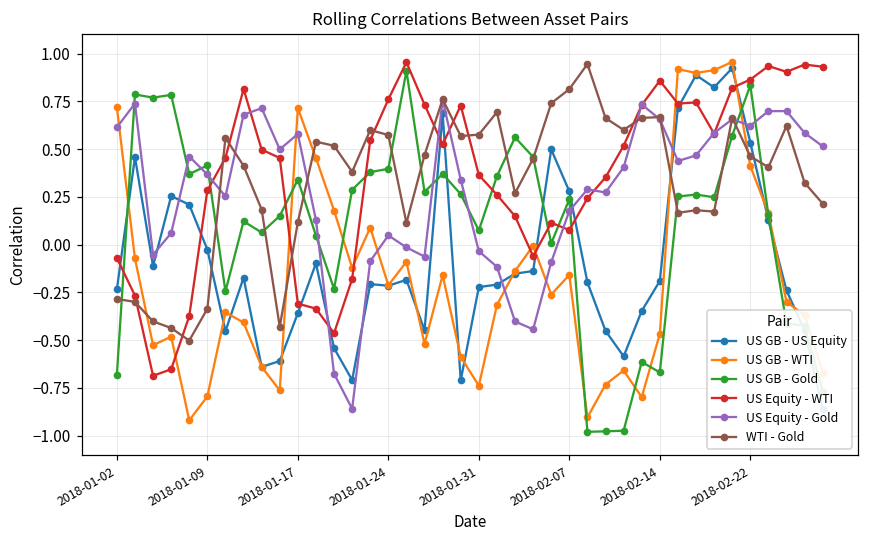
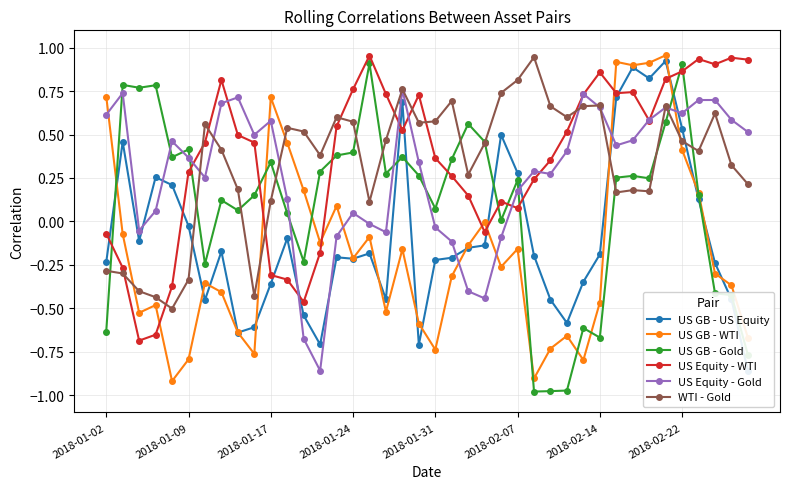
  {
    "US GB - US Equity": {
      "2018-01-02": -0.23,
      "2018-01-09": -0.03,
      "2018-01-17": -0.36,
      "2018-01-31": -0.22,
      "2018-02-07": 0.28,
      "2018-02-14": -0.19,
      "2018-02-22": 0.53
    },
    "US GB - WTI": {
      "2018-01-02": 0.72,
      "2018-01-09": -0.79,
      "2018-01-17": 0.71,
      "2018-01-31": -0.74,
      "2018-02-07": -0.16,
      "2018-02-14": -0.47,
      "2018-02-22": 0.41
    },
    "US GB - Gold": {
-     "2018-01-02": -0.68,
+     "2018-01-02": -0.63,
      "2018-01-09": 0.41,
      "2018-01-17": 0.34,
      "2018-01-24": 0.40,
      "2018-01-31": 0.07,
      "2018-02-07": 0.24,
      "2018-02-14": -0.67,
-     "2018-02-22": 0.83
+     "2018-02-22": 0.91
    },
    "US Equity - WTI": {
      "2018-01-02": -0.07,
      "2018-01-09": 0.28,
      "2018-01-17": -0.31,
      "2018-01-24": 0.76,
      "2018-01-31": 0.36,
      "2018-02-07": 0.08,
      "2018-02-14": 0.86,
      "2018-02-22": 0.86
    },
    "US Equity - Gold": {
      "2018-01-02": 0.61,
      "2018-01-09": 0.37,
      "2018-01-17": 0.58,
      "2018-01-24": 0.05,
      "2018-01-31": -0.03,
      "2018-02-07": 0.18,
      "2018-02-22": 0.62
    },
    "WTI - Gold": {
      "2018-01-02": -0.28,
      "2018-01-09": -0.34,
      "2018-01-17": 0.12,
      "2018-01-24": 0.57,
      "2018-01-31": 0.58,
      "2018-02-07": 0.81,
      "2018-02-22": 0.46
    }
  }
